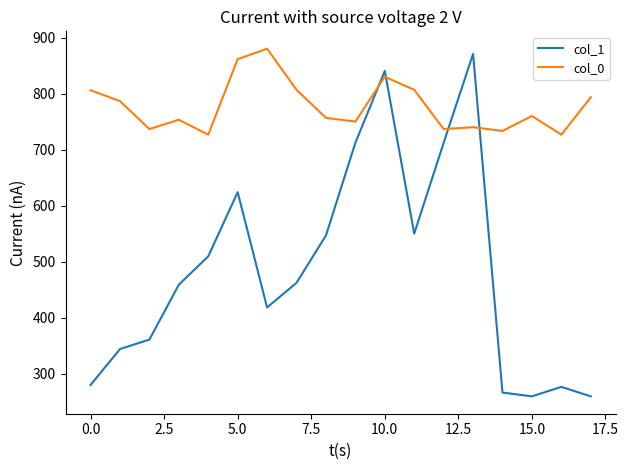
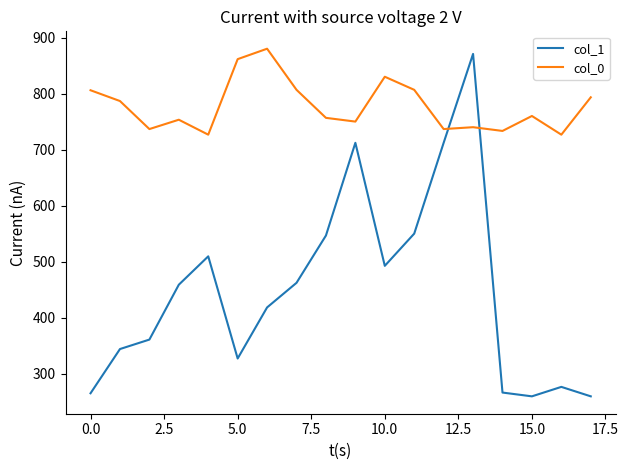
  {
    "col_1": {
-     "0.0": 280,
-     "5.0": 620,
-     "10.0": 840,
+     "0.0": 270,
+     "5.0": 330,
+     "10.0": 490,
      "15.0": 260
    },
    "col_0": {
      "0.0": 810,
      "5.0": 860,
      "10.0": 830,
      "15.0": 760
    }
  }
